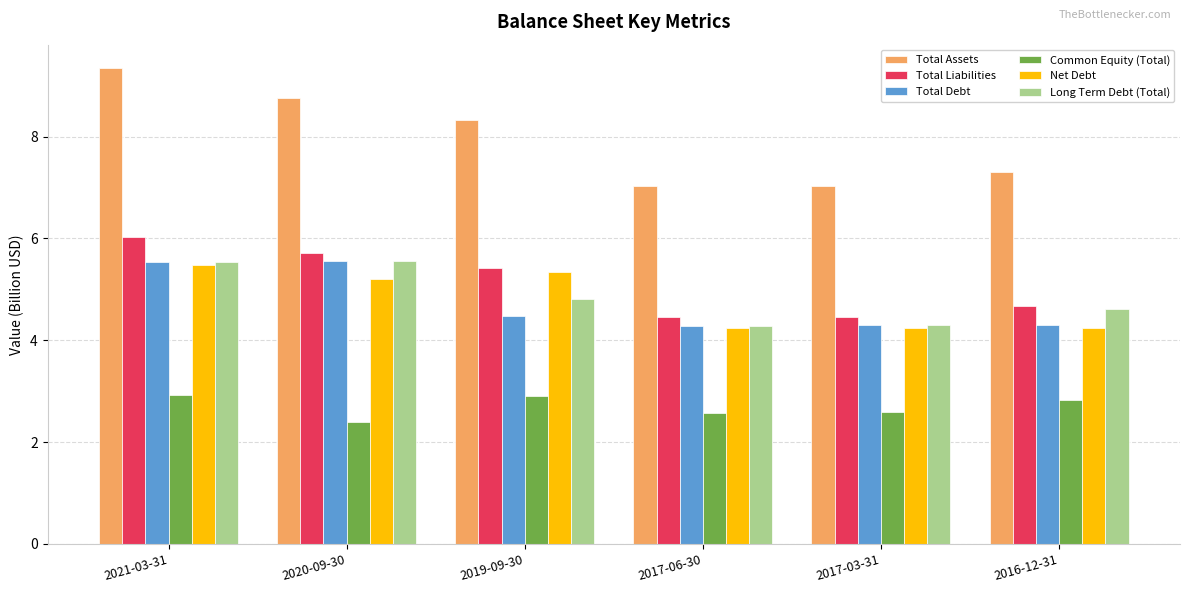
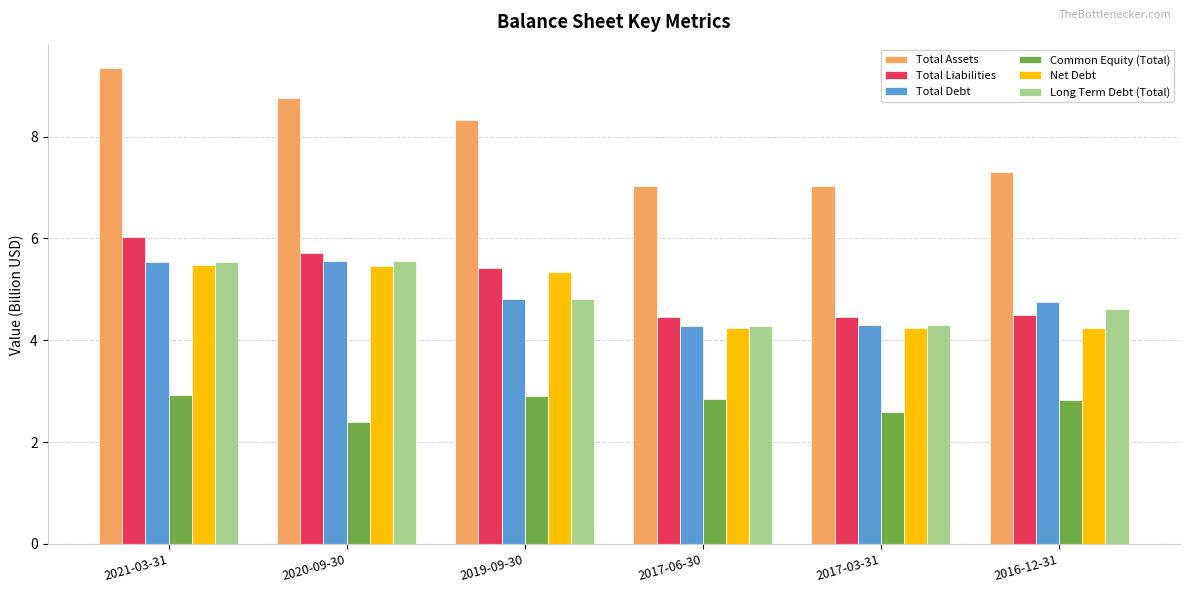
  {
    "Total Assets": {
      "2021-03-31": 9.3,
      "2020-09-30": 8.8,
      "2019-09-30": 8.3,
      "2017-06-30": 7.0,
      "2017-03-31": 7.0,
      "2016-12-31": 7.3
    },
    "Total Liabilities": {
      "2021-03-31": 6.0,
      "2020-09-30": 5.7,
      "2019-09-30": 5.4,
      "2017-06-30": 4.5,
      "2017-03-31": 4.4,
-     "2016-12-31": 4.7
+     "2016-12-31": 4.5
    },
    "Total Debt": {
      "2021-03-31": 5.5,
      "2020-09-30": 5.5,
-     "2019-09-30": 4.5,
+     "2019-09-30": 4.8,
      "2017-06-30": 4.3,
      "2017-03-31": 4.3,
-     "2016-12-31": 4.3
+     "2016-12-31": 4.7
    },
    "Common Equity (Total)": {
      "2021-03-31": 2.9,
      "2020-09-30": 2.4,
      "2019-09-30": 2.9,
-     "2017-06-30": 2.6,
+     "2017-06-30": 2.8,
      "2017-03-31": 2.6,
      "2016-12-31": 2.8
    },
    "Net Debt": {
      "2021-03-31": 5.5,
-     "2020-09-30": 5.2,
+     "2020-09-30": 5.5,
      "2019-09-30": 5.3,
      "2017-06-30": 4.2,
      "2017-03-31": 4.2,
      "2016-12-31": 4.2
    },
    "Long Term Debt (Total)": {
      "2021-03-31": 5.5,
      "2020-09-30": 5.5,
      "2019-09-30": 4.8,
      "2017-06-30": 4.3,
      "2017-03-31": 4.3,
      "2016-12-31": 4.6
    }
  }
